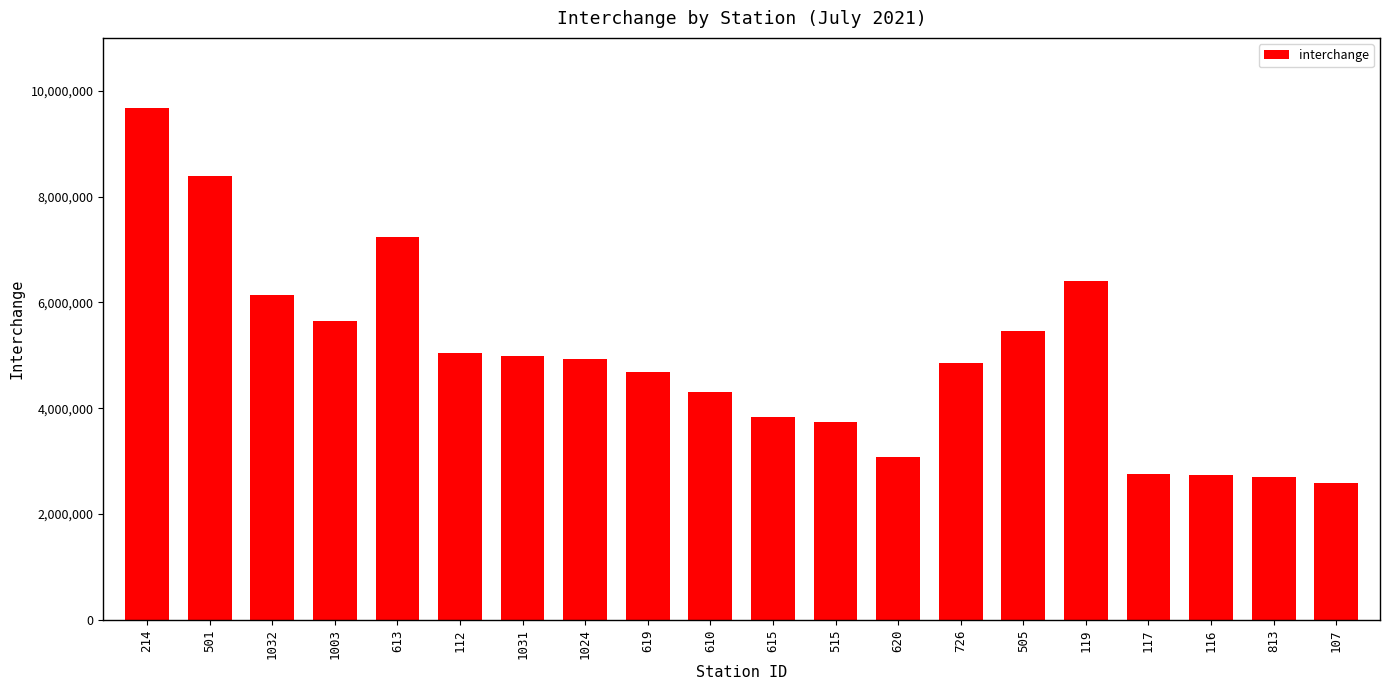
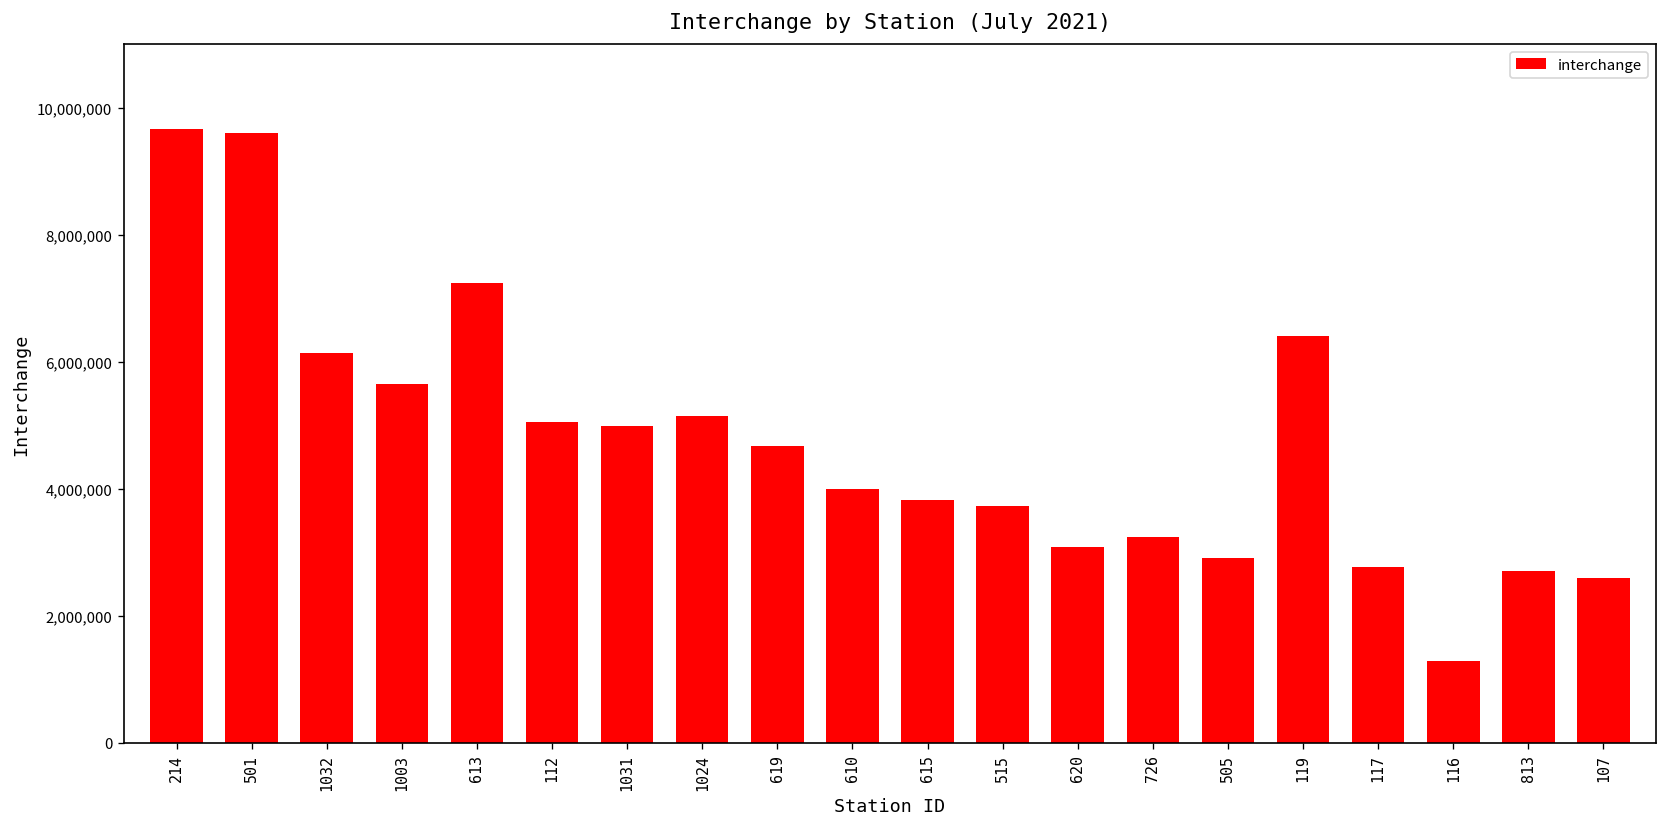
  {
    "214": "9,700,000",
-   "501": "8,400,000",
+   "501": "9,600,000",
    "1032": "6,100,000",
    "1003": "5,700,000",
    "613": "7,200,000",
    "112": "5,100,000",
    "1031": "5,000,000",
-   "1024": "4,900,000",
+   "1024": "5,200,000",
    "619": "4,700,000",
-   "610": "4,300,000",
+   "610": "4,000,000",
    "615": "3,800,000",
    "515": "3,700,000",
    "620": "3,100,000",
-   "726": "4,900,000",
-   "505": "5,500,000",
+   "726": "3,200,000",
+   "505": "2,900,000",
    "119": "6,400,000",
    "117": "2,800,000",
-   "116": "2,700,000",
+   "116": "1,300,000",
    "813": "2,700,000",
    "107": "2,600,000"
  }
